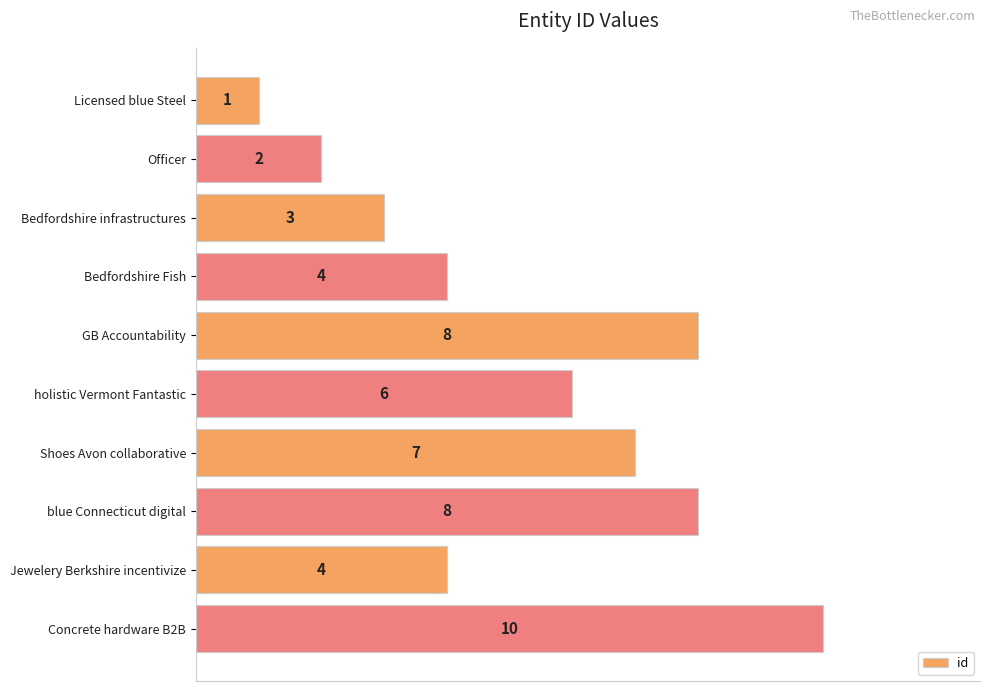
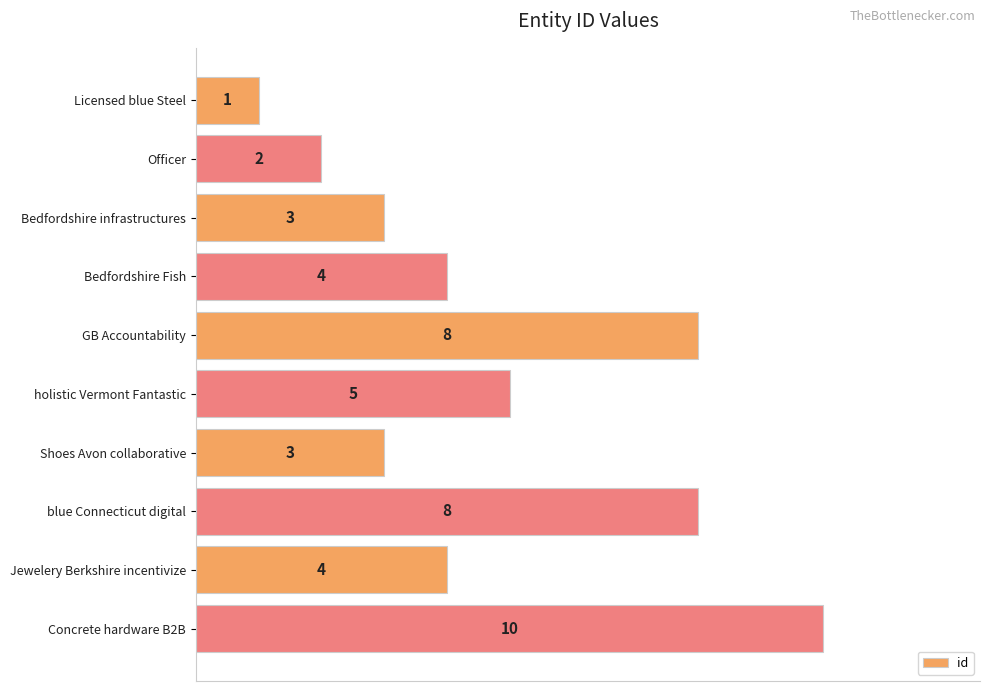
  {
    "Licensed blue Steel": 1,
    "Officer": 2,
    "Bedfordshire infrastructures": 3,
    "Bedfordshire Fish": 4,
    "GB Accountability": 8,
-   "holistic Vermont Fantastic": 6,
-   "Shoes Avon collaborative": 7,
+   "holistic Vermont Fantastic": 5,
+   "Shoes Avon collaborative": 3,
    "blue Connecticut digital": 8,
    "Jewelery Berkshire incentivize": 4,
    "Concrete hardware B2B": 10
  }
